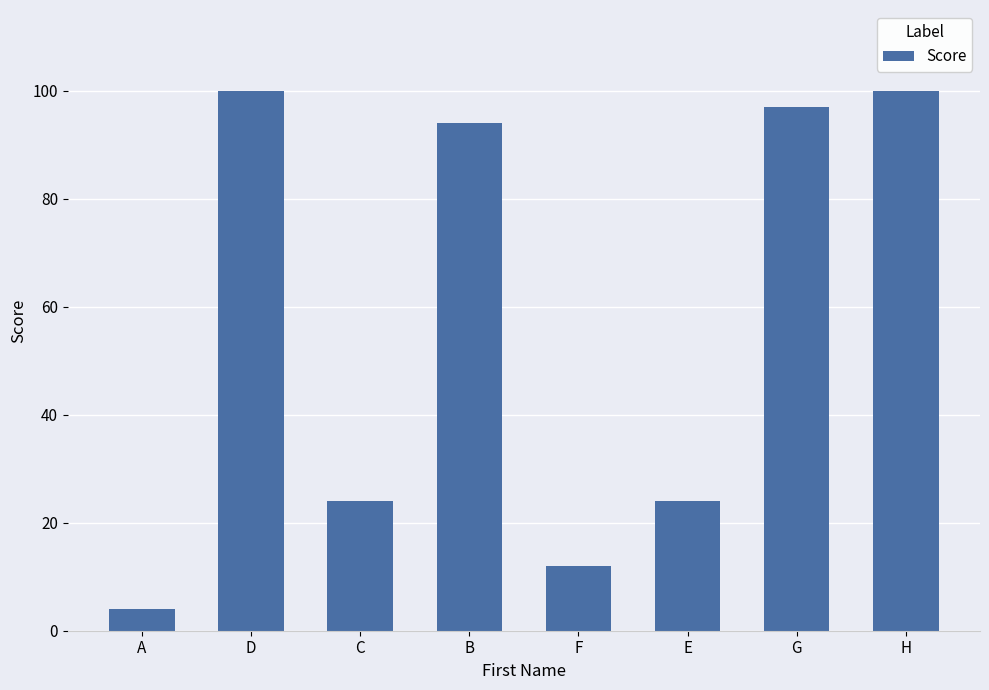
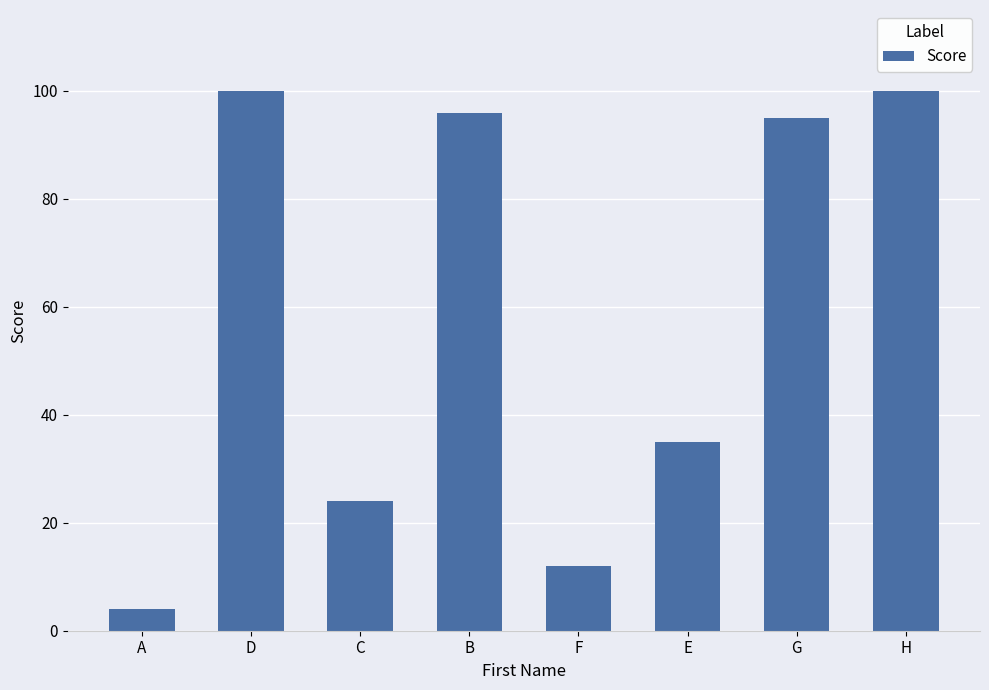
  {
    "A": 4,
    "D": 100,
    "C": 24,
-   "B": 94,
+   "B": 96,
    "F": 12,
-   "E": 24,
-   "G": 97,
+   "E": 35,
+   "G": 95,
    "H": 100
  }
